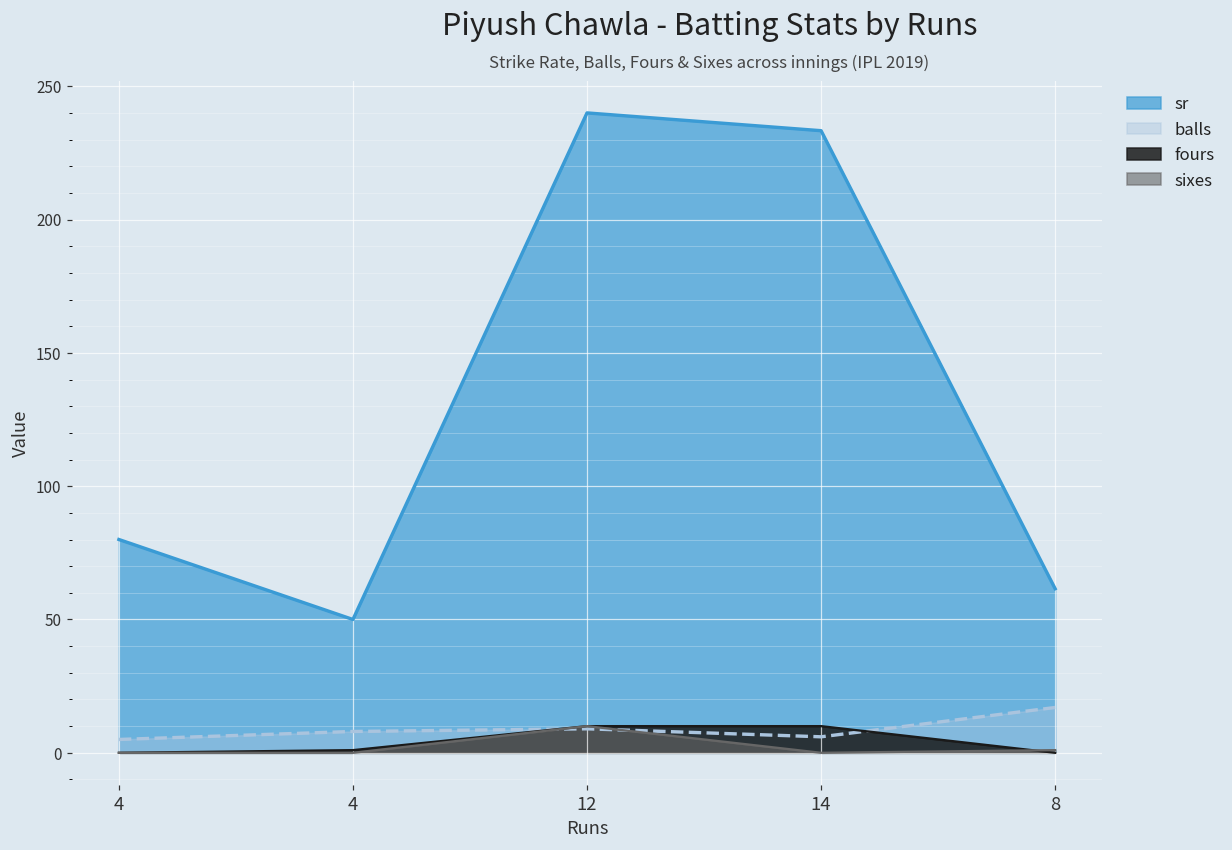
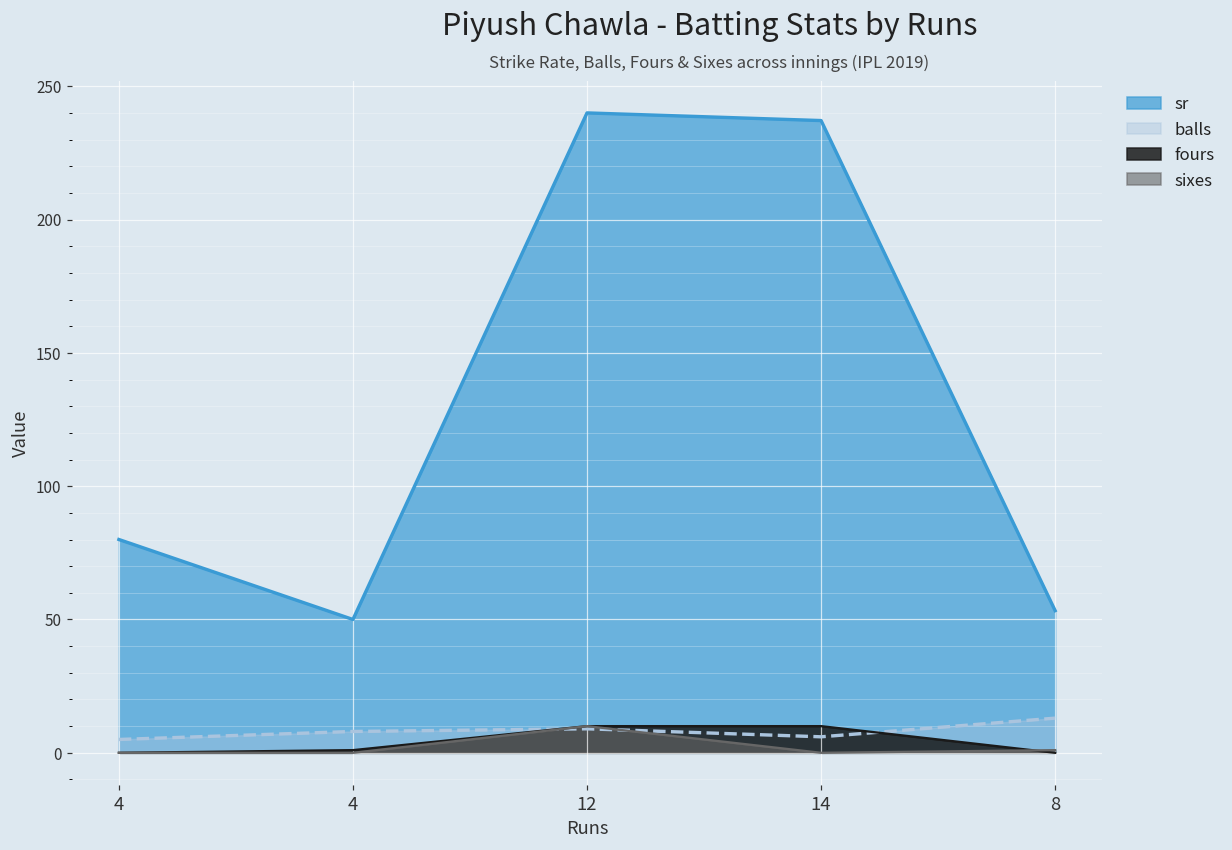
  {
    "sr": {
      "12": 240,
-     "14": 233,
-     "8": 62
+     "14": 237,
+     "8": 53
    },
    "balls": {
      "14": 6,
-     "8": 17
+     "8": 13
    },
    "fours": {
      "14": 10
    },
    "sixes": {
      "14": 0
    }
  }
